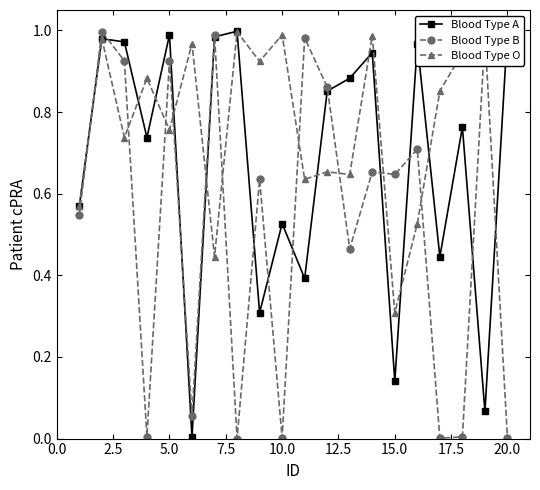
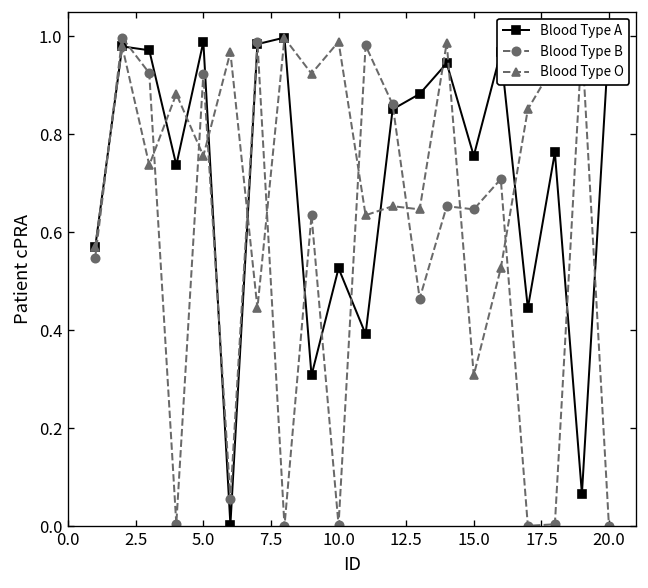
  {
    "Blood Type A": {
      "5.0": 0.99,
      "10.0": 0.53,
-     "15.0": 0.14
+     "15.0": 0.76
    }
  }
